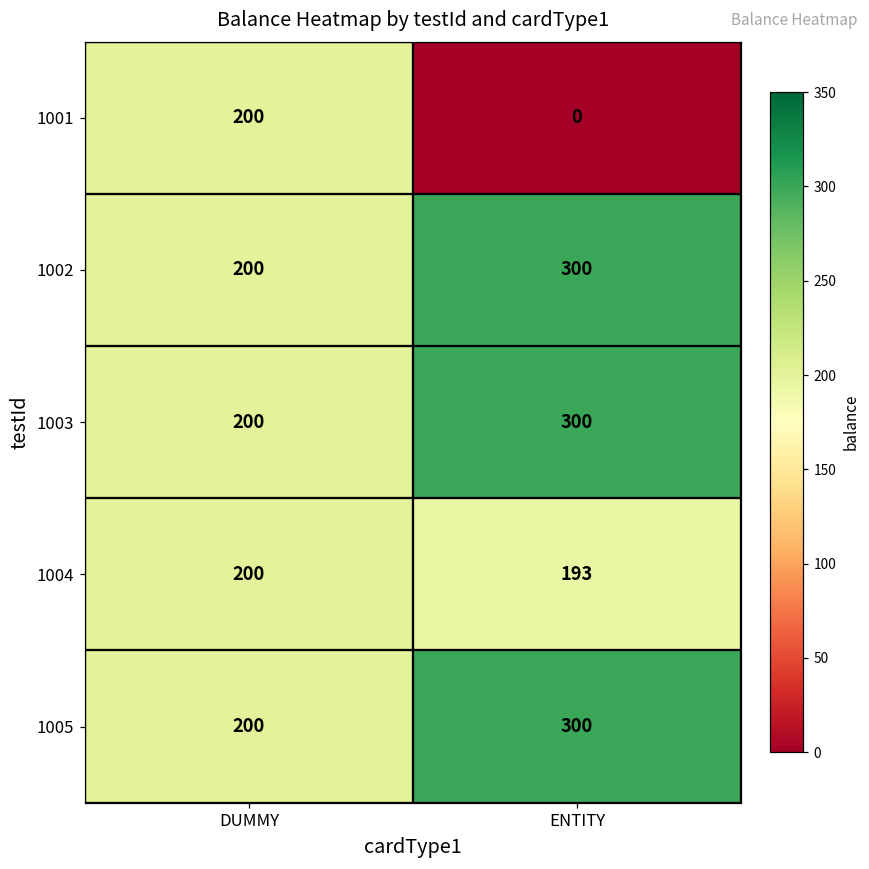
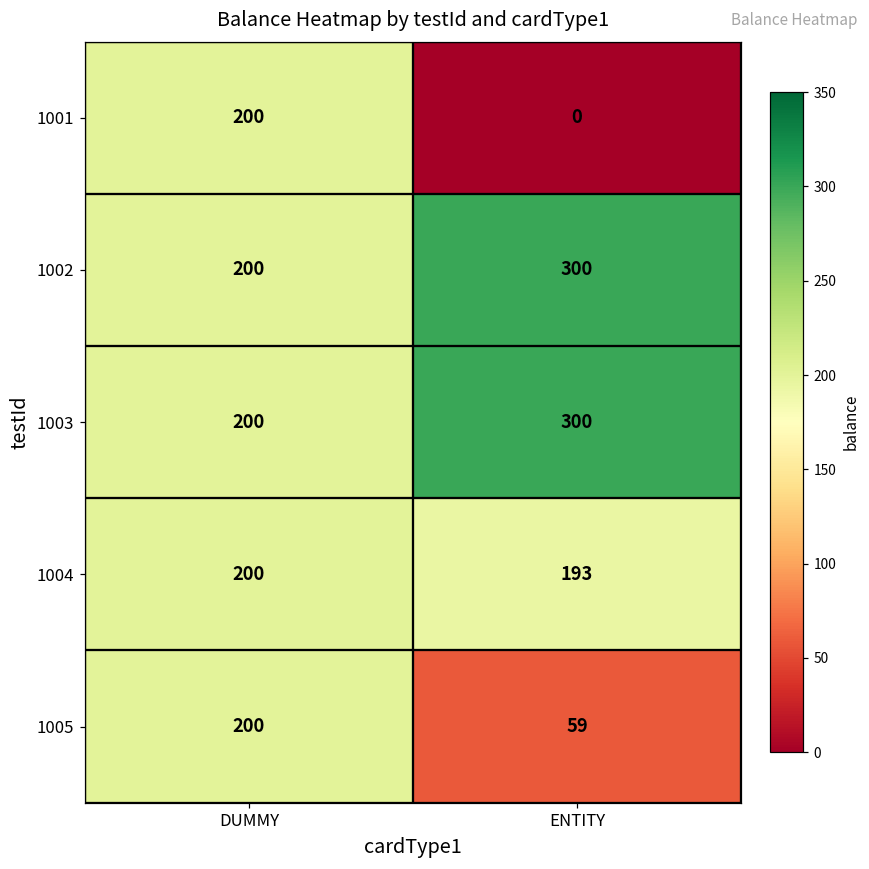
  {
    "1001": {
      "DUMMY": 200,
      "ENTITY": 0
    },
    "1002": {
      "DUMMY": 200,
      "ENTITY": 300
    },
    "1003": {
      "DUMMY": 200,
      "ENTITY": 300
    },
    "1004": {
      "DUMMY": 200,
      "ENTITY": 193
    },
    "1005": {
      "DUMMY": 200,
-     "ENTITY": 300
+     "ENTITY": 59
    }
  }
